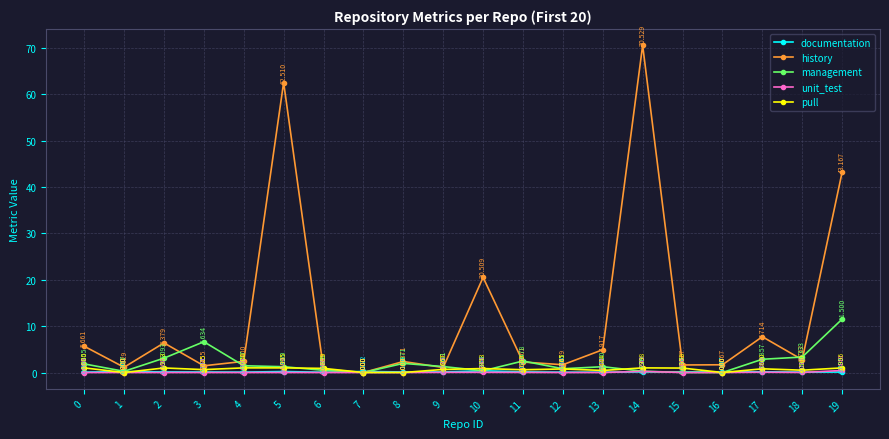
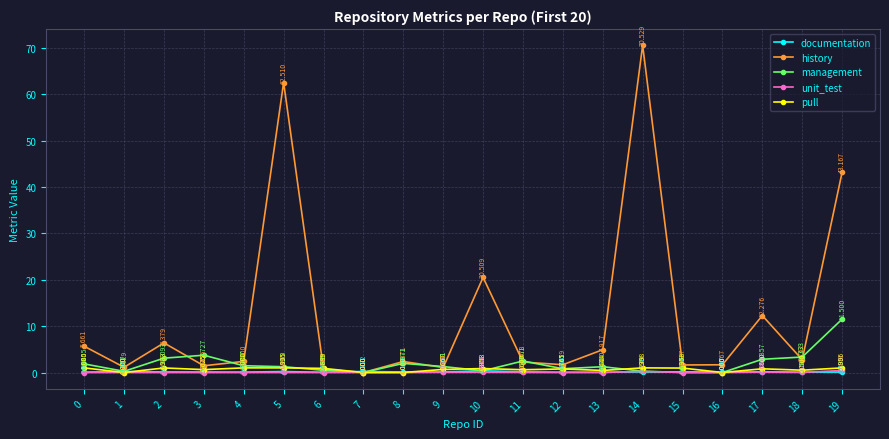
  {
    "history": {
      "0": 5.661,
      "2": 6.379,
      "5": 62.510,
      "10": 20.509,
      "13": 4.917,
      "14": 70.529,
-     "17": 7.714,
+     "17": 12.276,
      "19": 43.167
    },
    "management": {
-     "3": 6.634,
+     "3": 3.727,
      "19": 11.500
    }
  }
